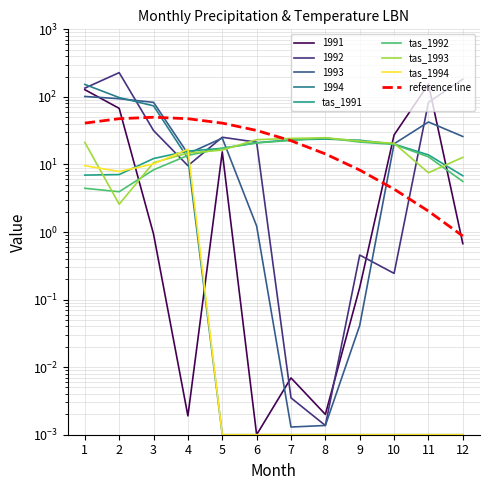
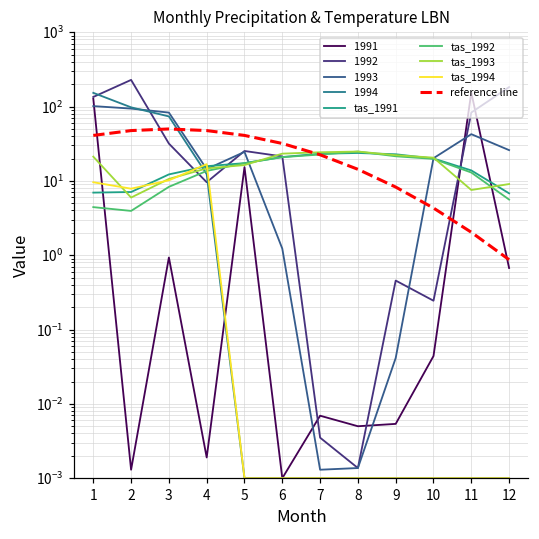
  {
    "1991": {
-     "2": 70,
+     "2": 0.0013,
      "3": 0.9,
      "4": 0.0019,
      "7": 0.007,
-     "8": 0.002,
-     "9": 0.15,
-     "10": 27,
+     "8": 0.005,
+     "9": 0.005,
+     "10": 0.04,
      "12": 0.7
    },
    "tas_1993": {
      "1": 21,
-     "2": 2.6,
+     "2": 6,
      "11": 8,
-     "12": 13
+     "12": 9
    },
    "tas_1994": {
      "1": 10,
      "2": 8
    },
    "reference line": {
      "1": 40,
      "2": 50,
      "3": 50,
      "4": 50,
      "5": 40,
      "6": 30,
      "8": 14,
      "9": 8,
      "10": 4,
      "11": 2.0,
      "12": 0.9
    }
  }
